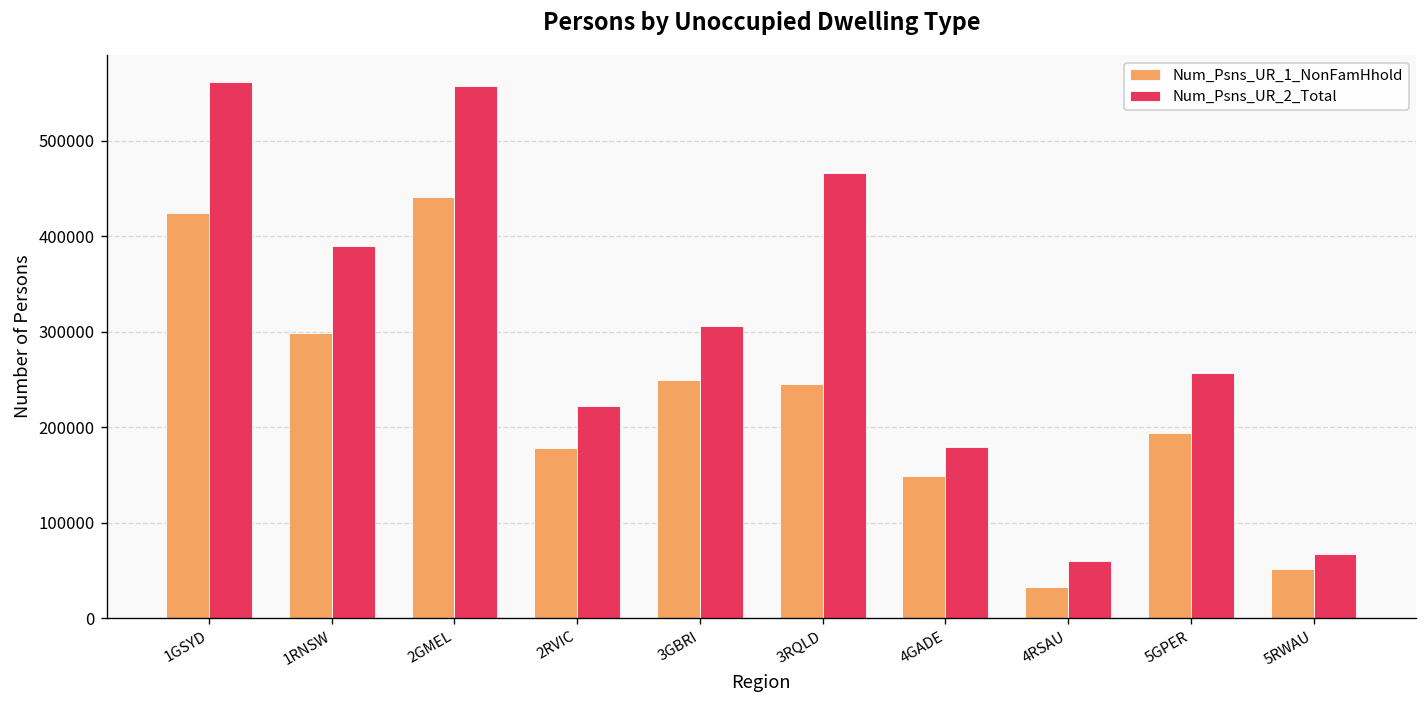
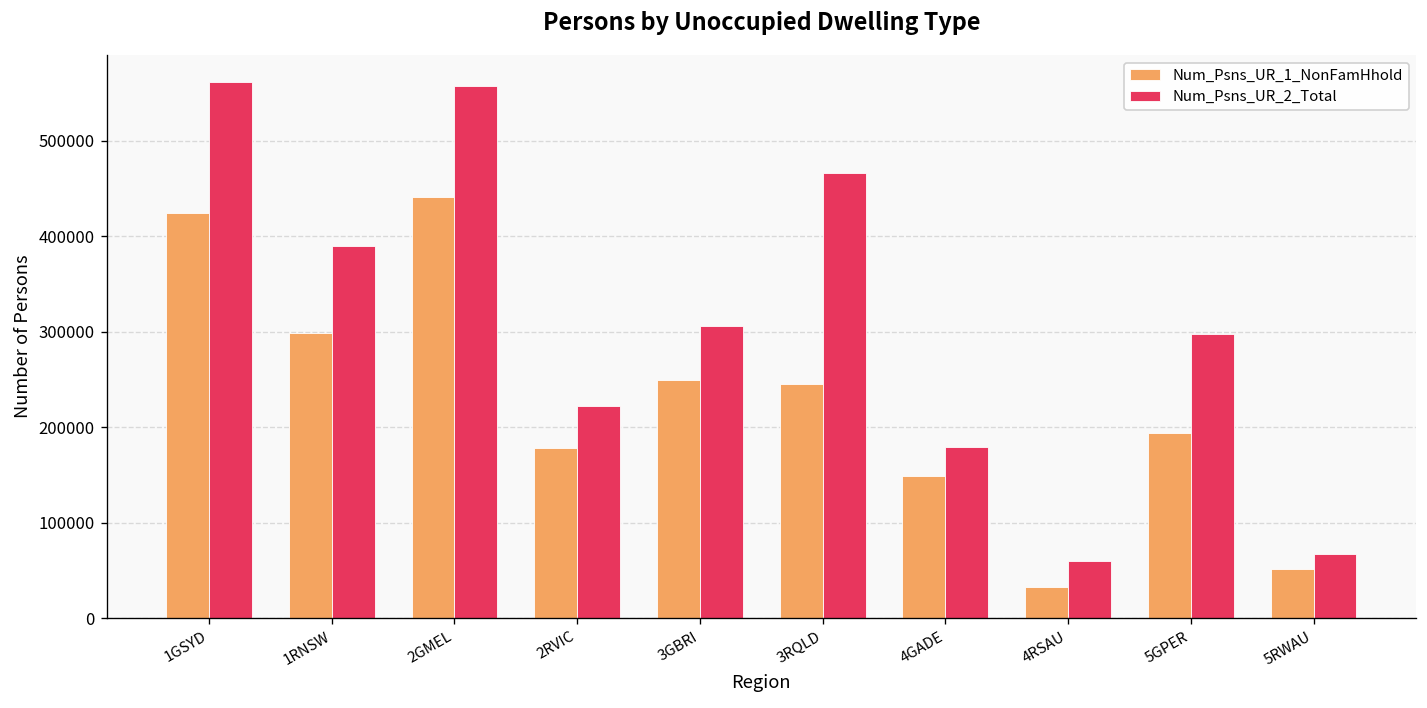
  {
    "Num_Psns_UR_1_NonFamHhold": {
      "1GSYD": 420000,
      "1RNSW": 300000,
      "2GMEL": 440000,
      "2RVIC": 180000,
      "3GBRI": 250000,
      "3RQLD": 250000,
      "4GADE": 150000,
      "4RSAU": 30000,
      "5GPER": 190000,
      "5RWAU": 50000
    },
    "Num_Psns_UR_2_Total": {
      "1GSYD": 560000,
      "1RNSW": 390000,
      "2GMEL": 560000,
      "2RVIC": 220000,
      "3GBRI": 310000,
      "3RQLD": 470000,
      "4GADE": 180000,
      "4RSAU": 60000,
-     "5GPER": 260000,
+     "5GPER": 300000,
      "5RWAU": 70000
    }
  }
